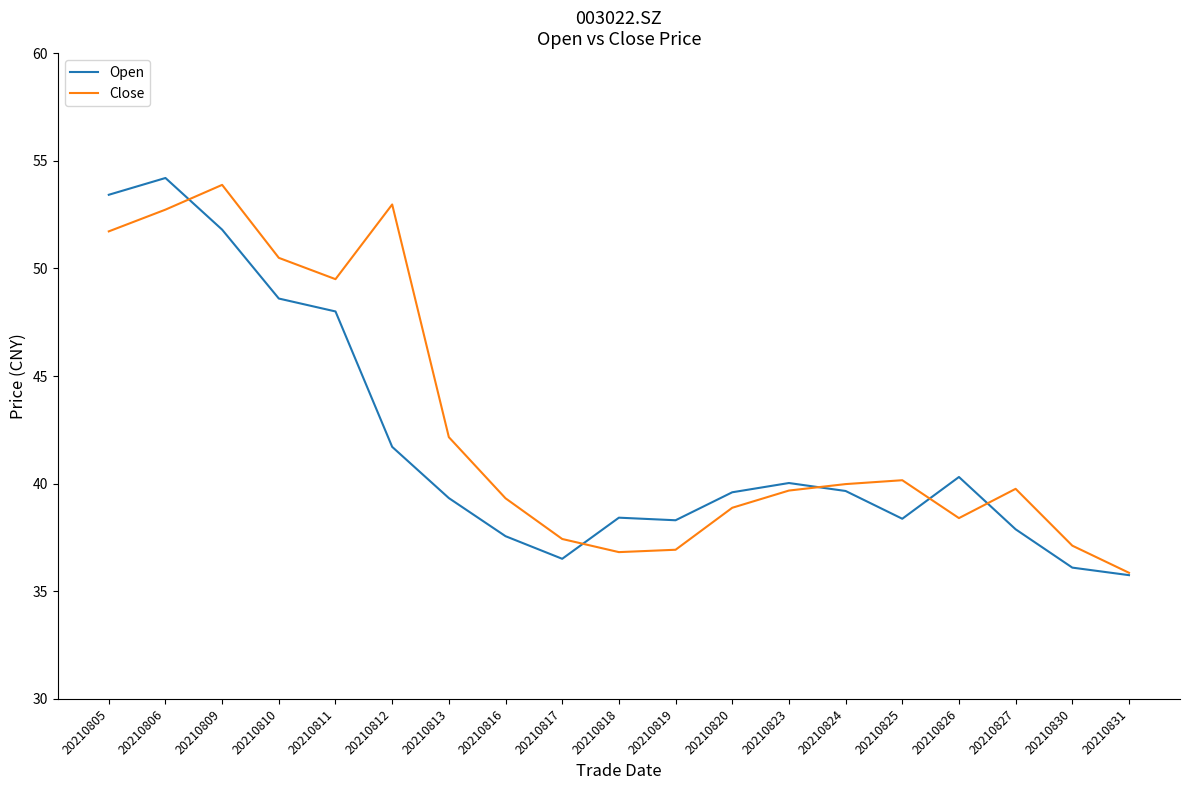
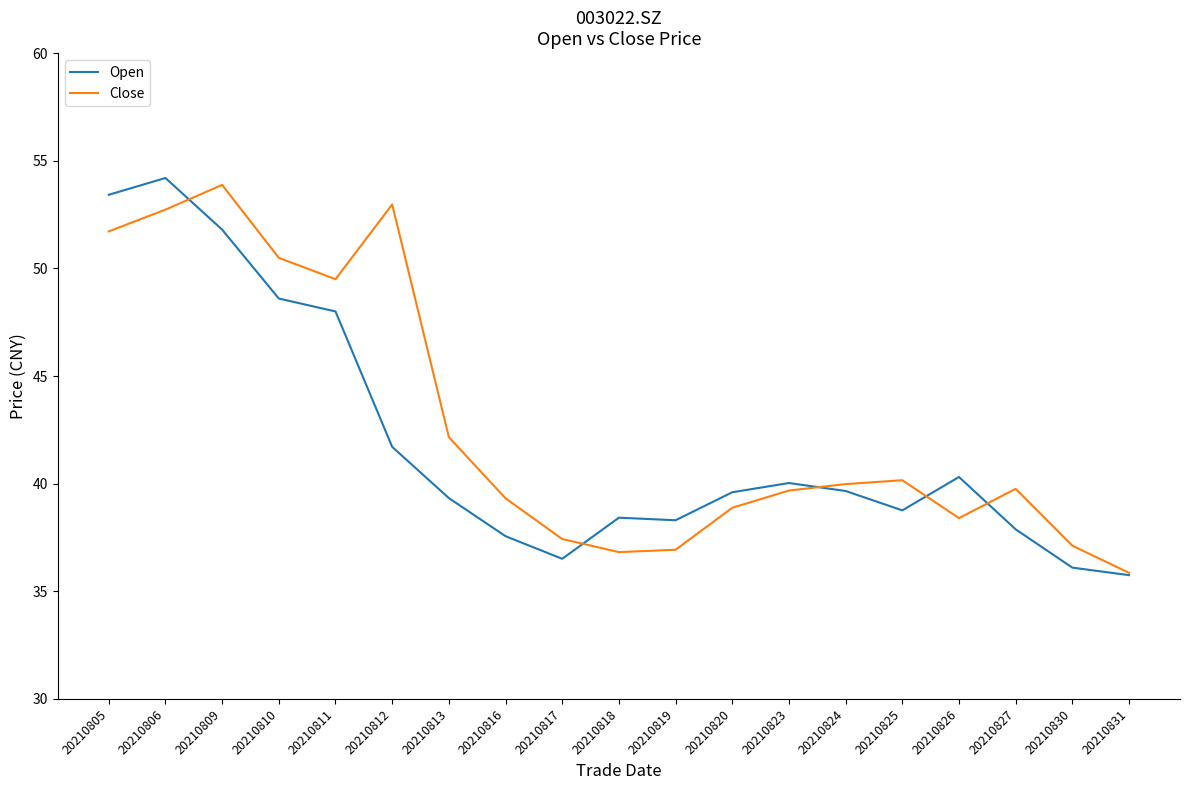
  {
    "Open": {
      "20210805": 53.4,
      "20210806": 54.2,
      "20210809": 51.8,
      "20210810": 48.6,
      "20210811": 48.0,
      "20210812": 41.7,
      "20210813": 39.3,
      "20210816": 37.6,
      "20210817": 36.5,
      "20210818": 38.4,
      "20210819": 38.3,
      "20210820": 39.6,
      "20210823": 40.0,
      "20210824": 39.7,
-     "20210825": 38.4,
+     "20210825": 38.8,
      "20210826": 40.3,
      "20210827": 37.9,
      "20210830": 36.1
    },
    "Close": {
      "20210805": 51.7,
      "20210806": 52.7,
      "20210809": 53.9,
      "20210810": 50.5,
      "20210811": 49.5,
      "20210812": 53.0,
      "20210813": 42.2,
      "20210816": 39.3,
      "20210817": 37.4,
      "20210818": 36.8,
      "20210819": 36.9,
      "20210820": 38.9,
      "20210823": 39.7,
      "20210824": 40.0,
      "20210825": 40.2,
      "20210826": 38.4,
      "20210827": 39.8,
      "20210830": 37.1
    }
  }
